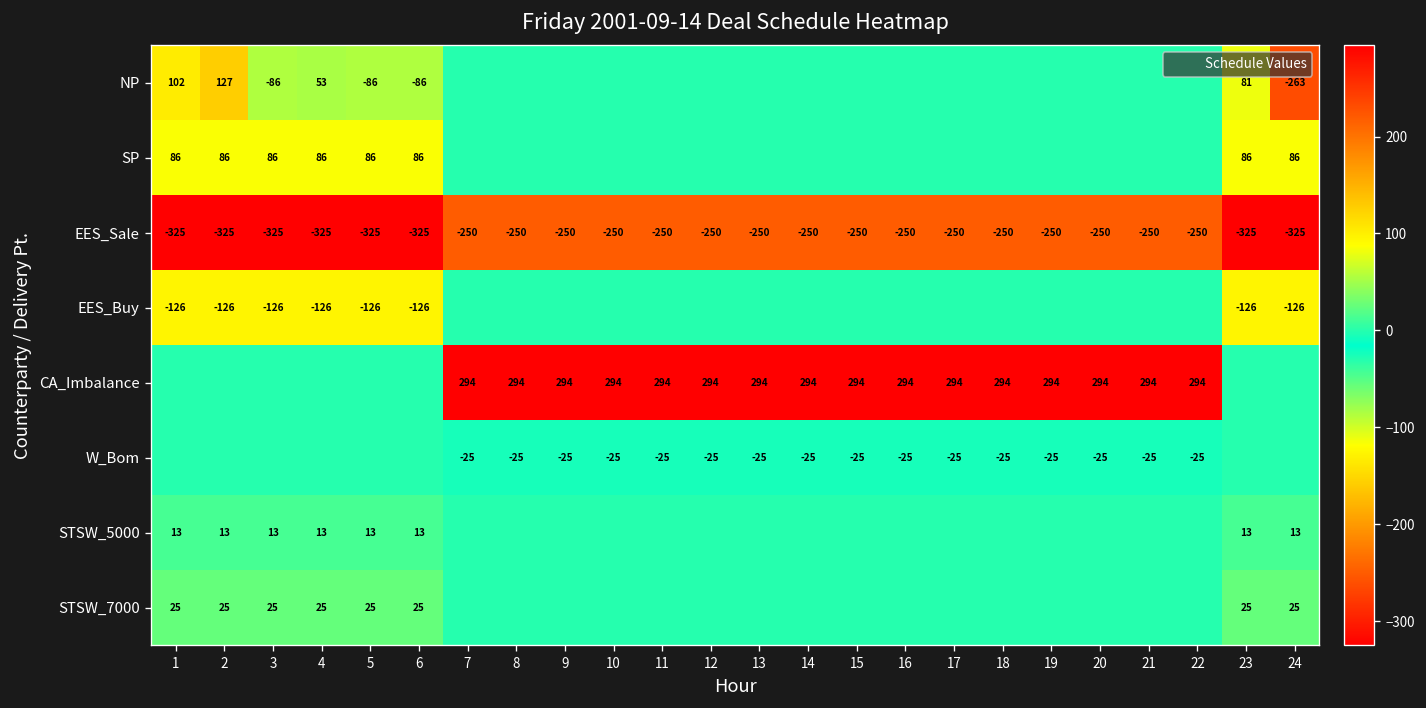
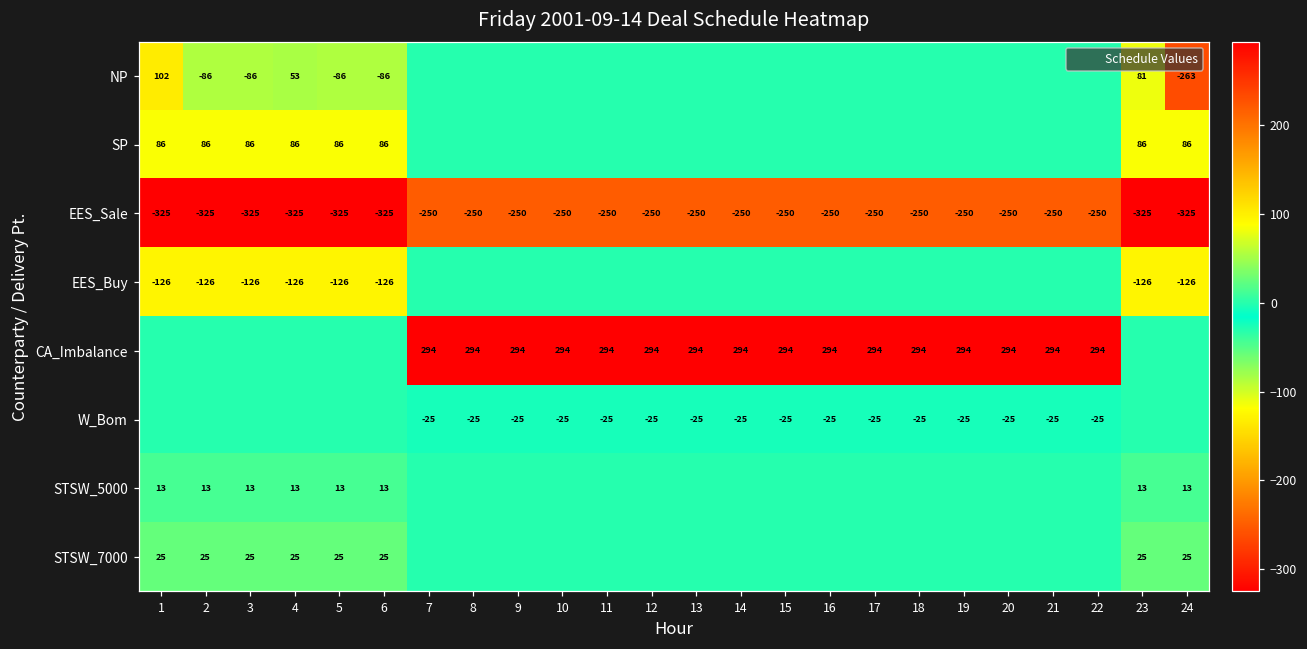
  {
    "NP": {
      "1": 102,
-     "2": 127,
+     "2": -86,
      "3": -86,
      "4": 53,
      "5": -86,
      "6": -86,
      "23": 81,
      "24": -263
    },
    "SP": {
      "1": 86,
      "2": 86,
      "3": 86,
      "4": 86,
      "5": 86,
      "6": 86,
      "23": 86,
      "24": 86
    },
    "EES_Sale": {
      "1": -325,
      "2": -325,
      "3": -325,
      "4": -325,
      "5": -325,
      "6": -325,
      "7": -250,
      "8": -250,
      "9": -250,
      "10": -250,
      "11": -250,
      "12": -250,
      "13": -250,
      "14": -250,
      "15": -250,
      "16": -250,
      "17": -250,
      "18": -250,
      "19": -250,
      "20": -250,
      "21": -250,
      "22": -250,
      "23": -325,
      "24": -325
    },
    "EES_Buy": {
      "1": -126,
      "2": -126,
      "3": -126,
      "4": -126,
      "5": -126,
      "6": -126,
      "23": -126,
      "24": -126
    },
    "CA_Imbalance": {
      "7": 294,
      "8": 294,
      "9": 294,
      "10": 294,
      "11": 294,
      "12": 294,
      "13": 294,
      "14": 294,
      "15": 294,
      "16": 294,
      "17": 294,
      "18": 294,
      "19": 294,
      "20": 294,
      "21": 294,
      "22": 294
    },
    "W_Bom": {
      "7": -25,
      "8": -25,
      "9": -25,
      "10": -25,
      "11": -25,
      "12": -25,
      "13": -25,
      "14": -25,
      "15": -25,
      "16": -25,
      "17": -25,
      "18": -25,
      "19": -25,
      "20": -25,
      "21": -25,
      "22": -25
    },
    "STSW_5000": {
      "1": 13,
      "2": 13,
      "3": 13,
      "4": 13,
      "5": 13,
      "6": 13,
      "23": 13,
      "24": 13
    },
    "STSW_7000": {
      "1": 25,
      "2": 25,
      "3": 25,
      "4": 25,
      "5": 25,
      "6": 25,
      "23": 25,
      "24": 25
    }
  }
